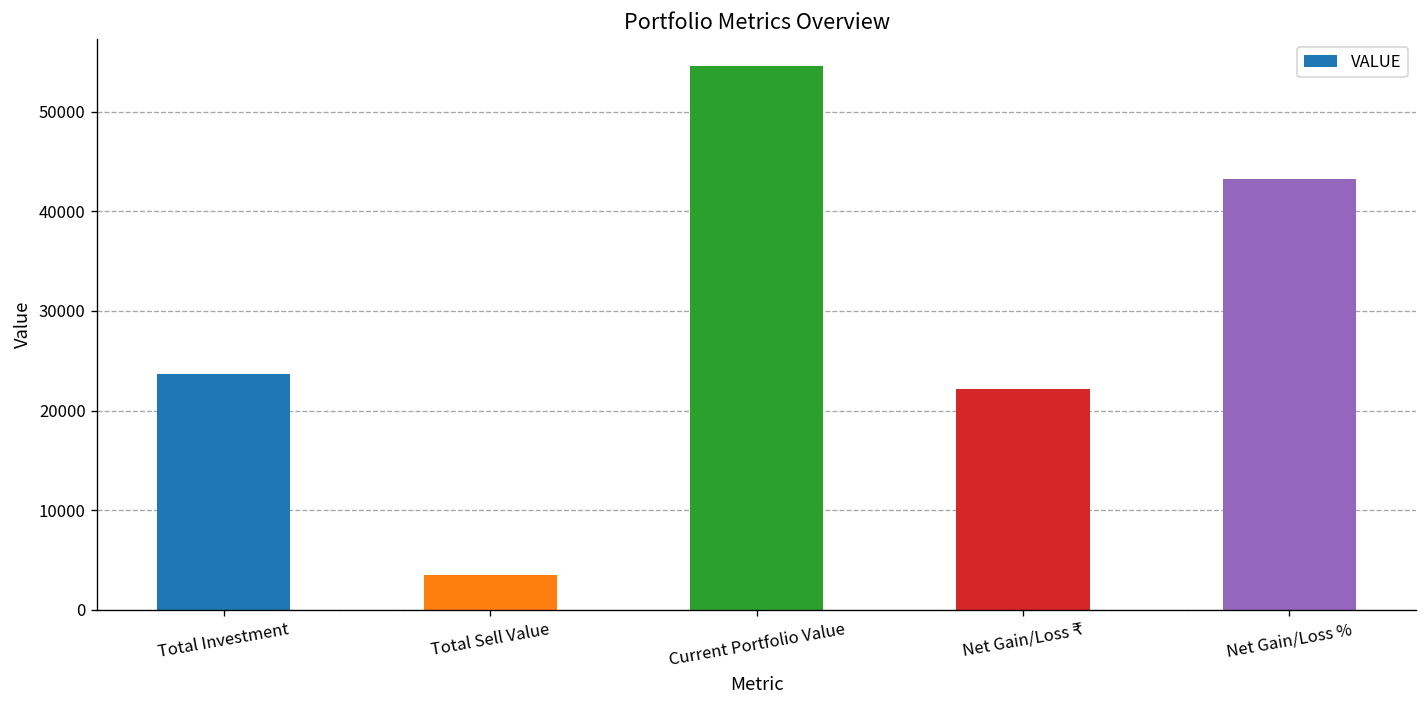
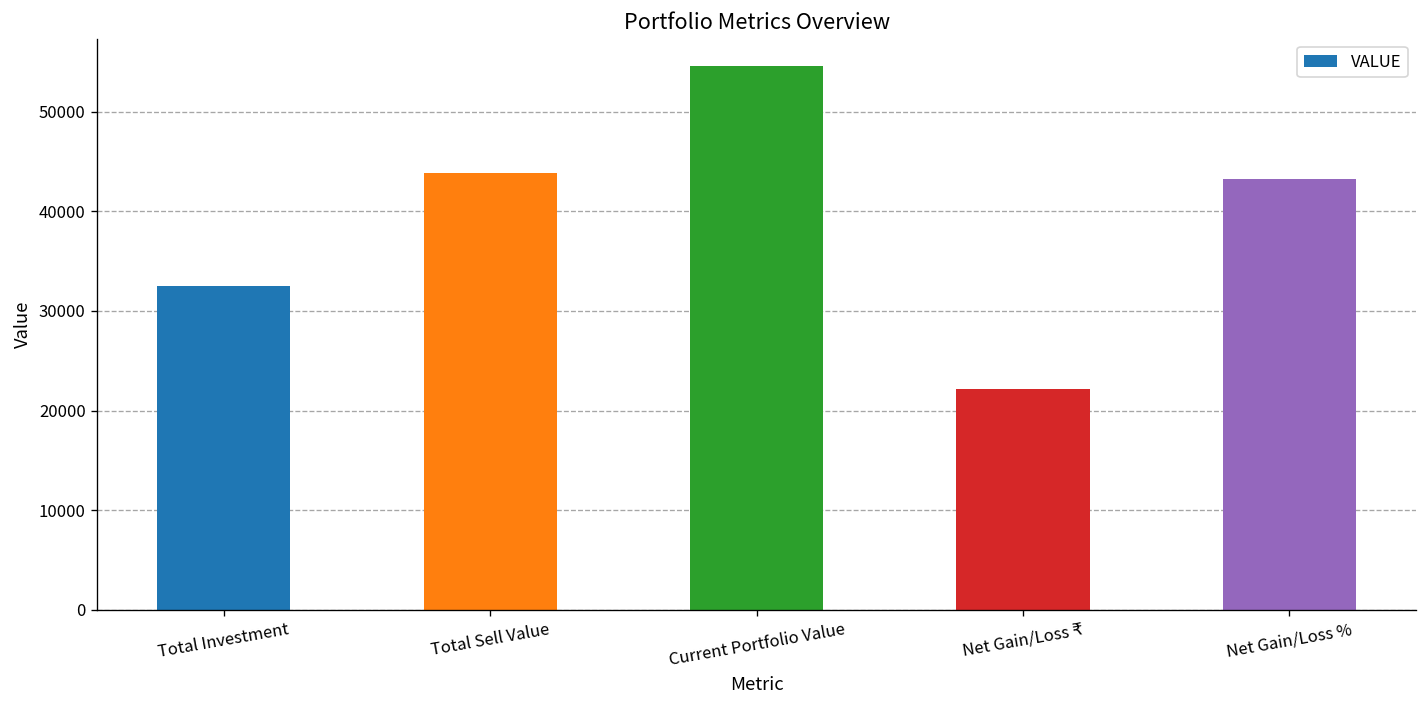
  {
-   "Total Investment": 24000,
-   "Total Sell Value": 4000,
+   "Total Investment": 32000,
+   "Total Sell Value": 44000,
    "Current Portfolio Value": 55000,
    "Net Gain/Loss ₹": 22000,
    "Net Gain/Loss %": 43000
  }
